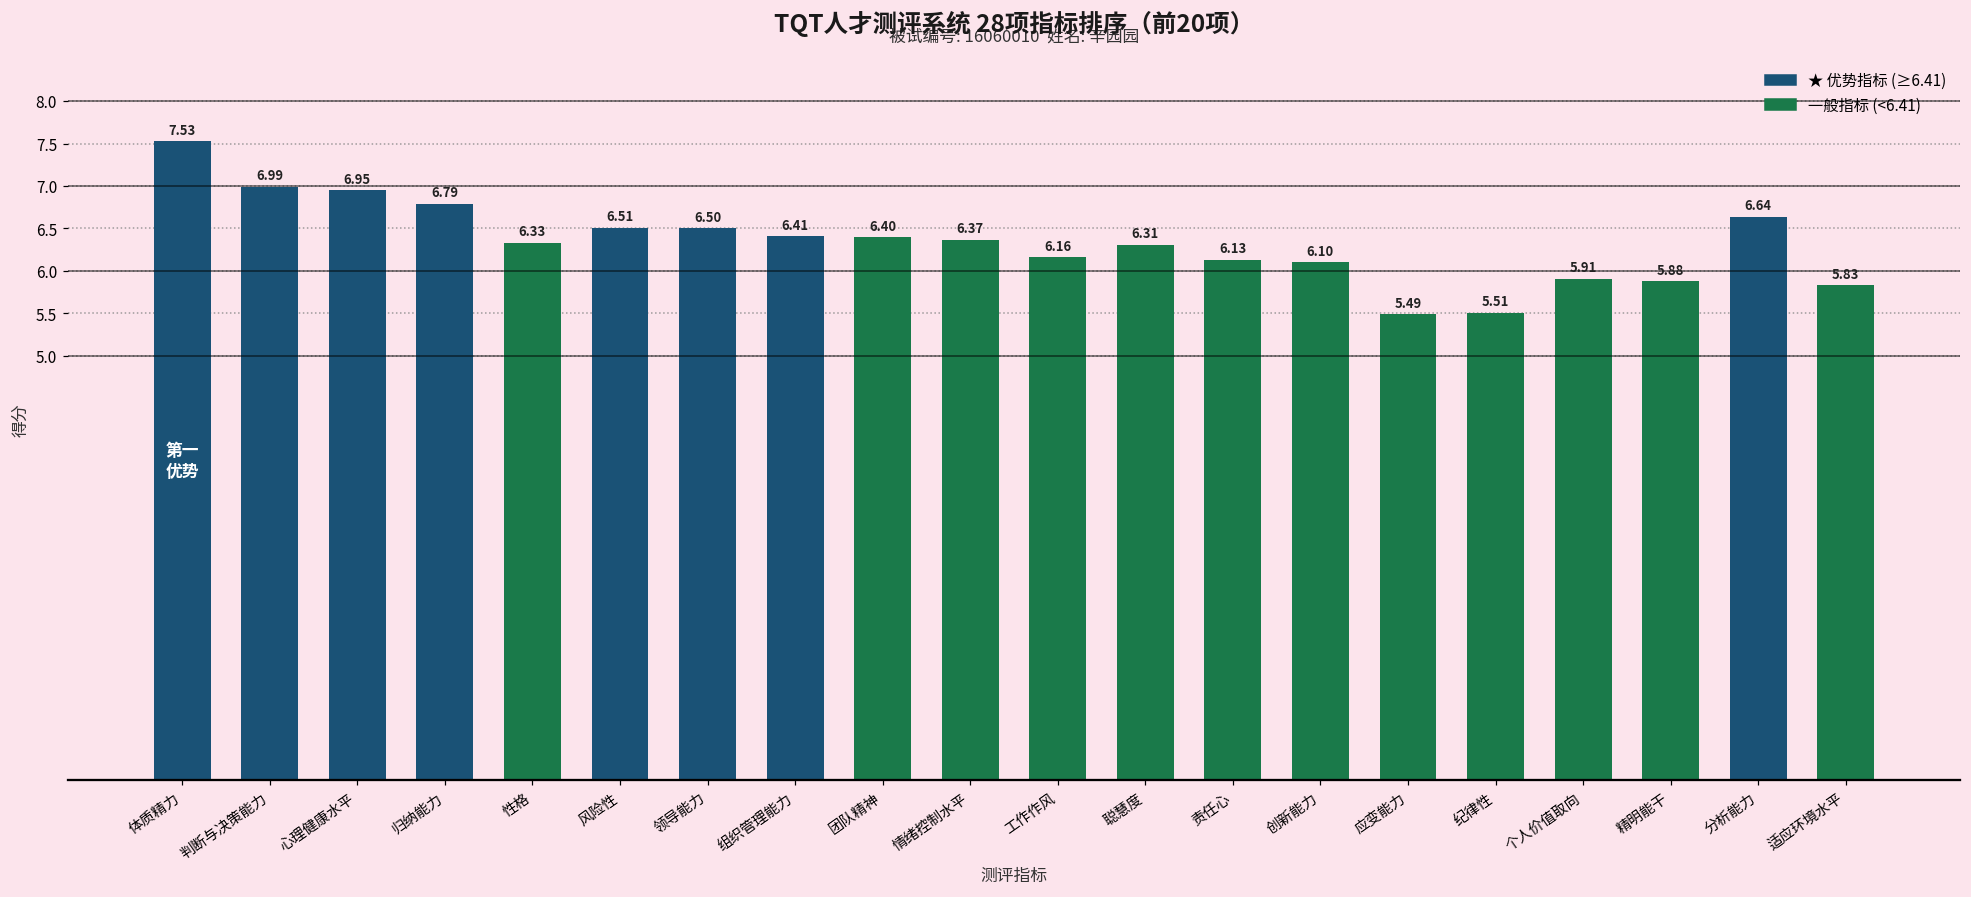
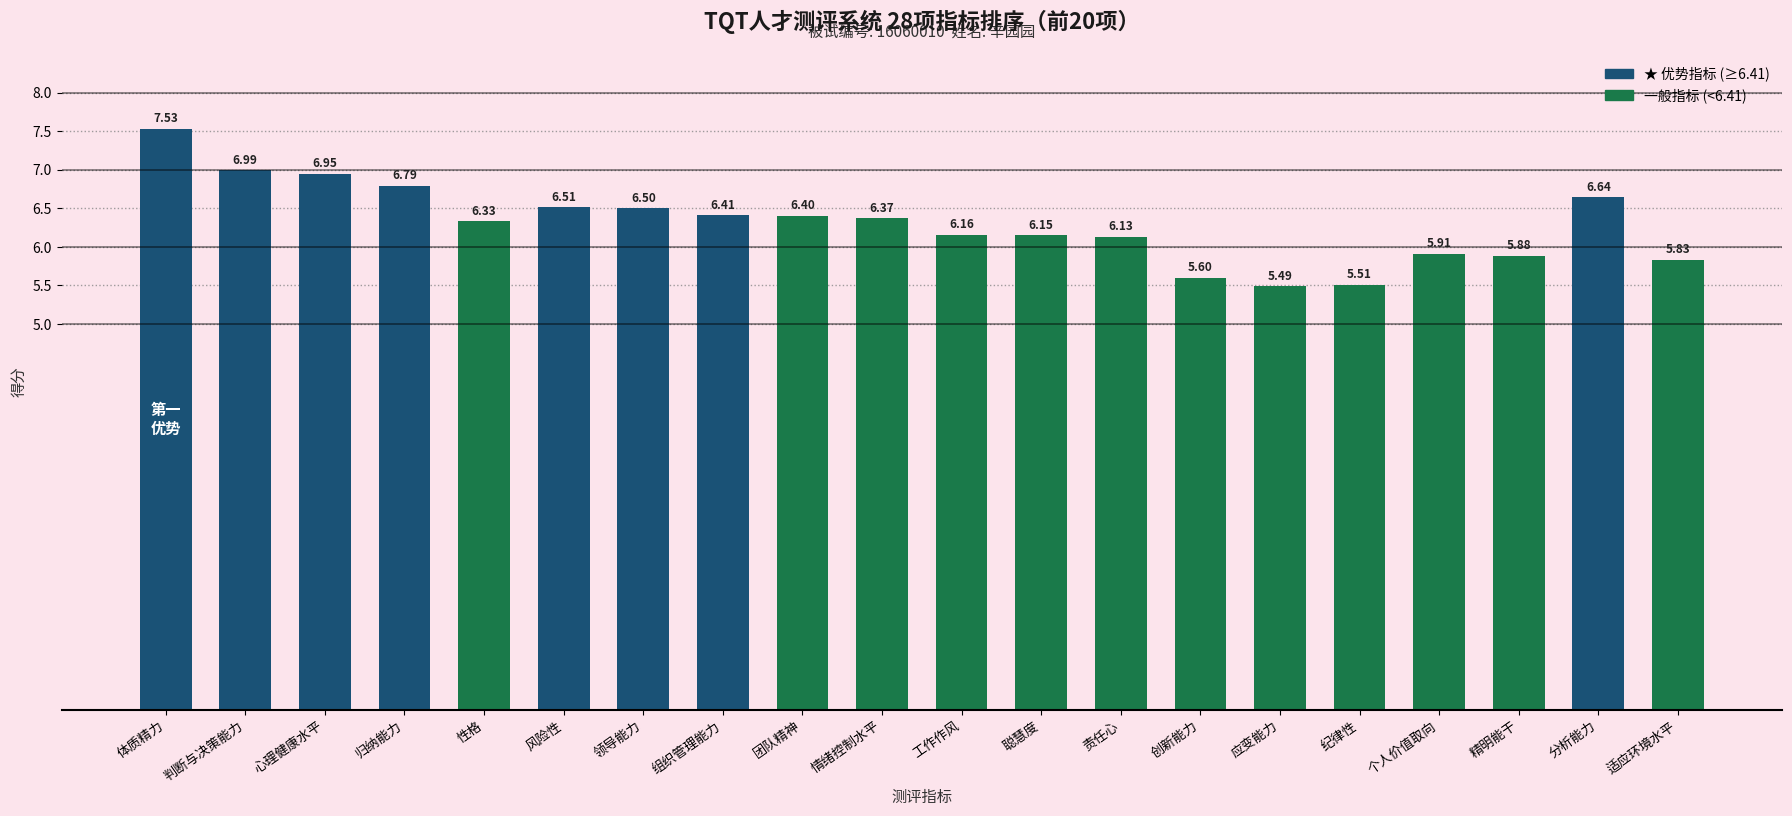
  {
    "体质精力": 7.53,
    "判断与决策能力": 6.99,
    "心理健康水平": 6.95,
    "归纳能力": 6.79,
    "性格": 6.33,
    "风险性": 6.51,
    "领导能力": 6.50,
    "组织管理能力": 6.41,
    "团队精神": 6.40,
    "情绪控制水平": 6.37,
    "工作作风": 6.16,
-   "聪慧度": 6.31,
+   "聪慧度": 6.15,
    "责任心": 6.13,
-   "创新能力": 6.10,
+   "创新能力": 5.60,
    "应变能力": 5.49,
    "纪律性": 5.51,
    "个人价值取向": 5.91,
    "精明能干": 5.88,
    "分析能力": 6.64,
    "适应环境水平": 5.83
  }
